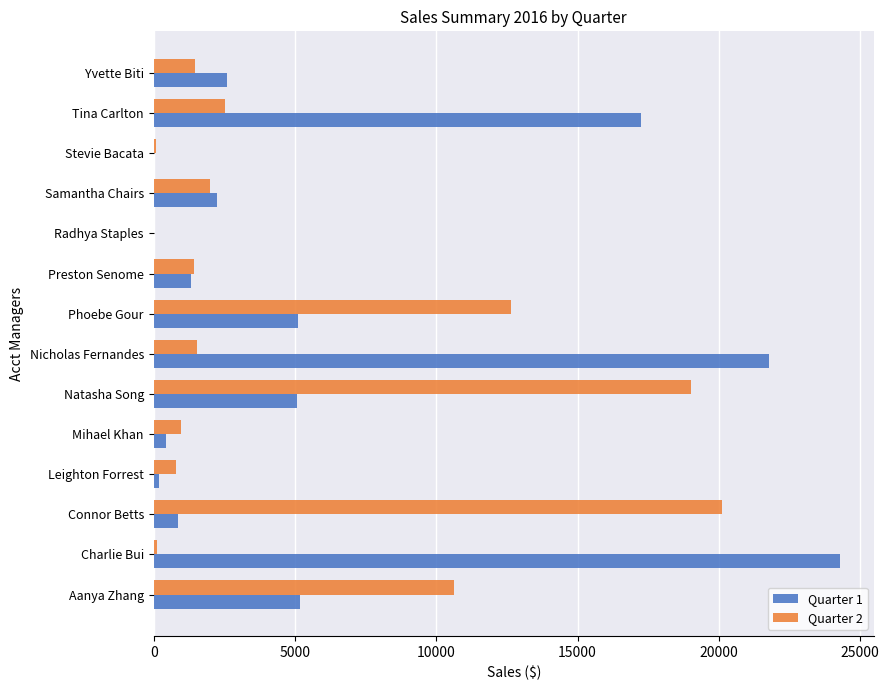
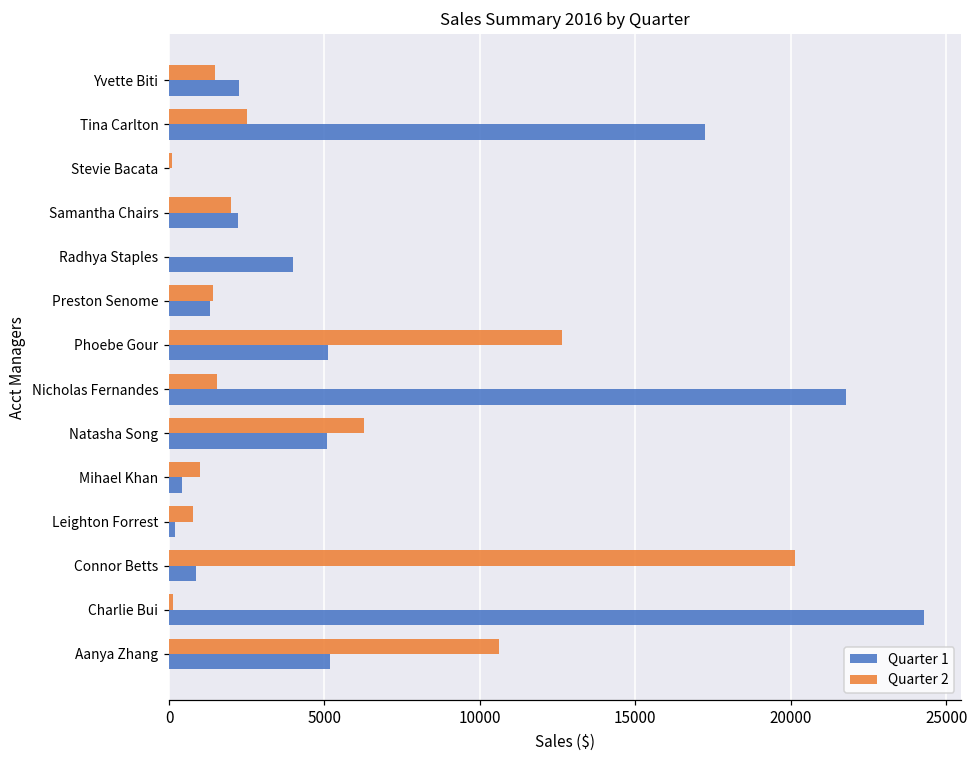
  {
    "Quarter 1": {
-     "Yvette Biti": 2600,
+     "Yvette Biti": 2300,
      "Tina Carlton": 17200,
      "Stevie Bacata": 0,
      "Samantha Chairs": 2200,
-     "Radhya Staples": 0,
+     "Radhya Staples": 4000,
      "Preston Senome": 1300,
      "Phoebe Gour": 5100,
      "Nicholas Fernandes": 21800,
      "Natasha Song": 5100,
      "Mihael Khan": 400,
      "Leighton Forrest": 200,
      "Connor Betts": 900,
      "Charlie Bui": 24300,
      "Aanya Zhang": 5200
    },
    "Quarter 2": {
      "Yvette Biti": 1500,
      "Tina Carlton": 2500,
      "Stevie Bacata": 100,
      "Samantha Chairs": 2000,
      "Preston Senome": 1400,
      "Phoebe Gour": 12600,
      "Nicholas Fernandes": 1500,
-     "Natasha Song": 19000,
+     "Natasha Song": 6300,
      "Mihael Khan": 1000,
      "Leighton Forrest": 800,
      "Connor Betts": 20100,
      "Charlie Bui": 100,
      "Aanya Zhang": 10600
    }
  }
